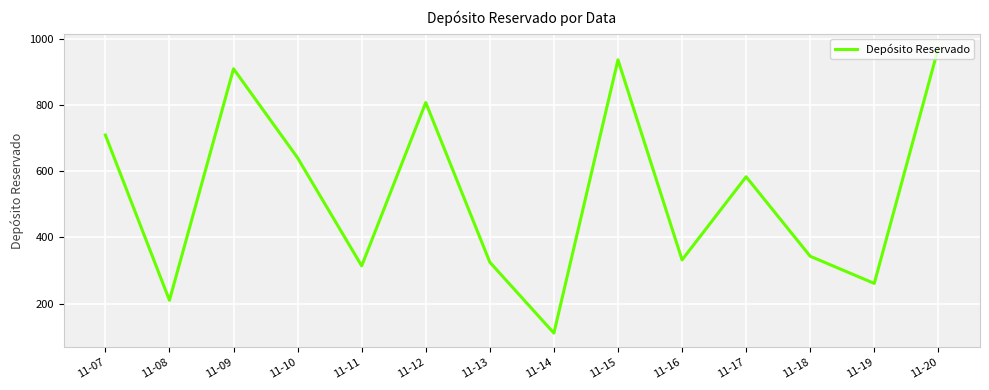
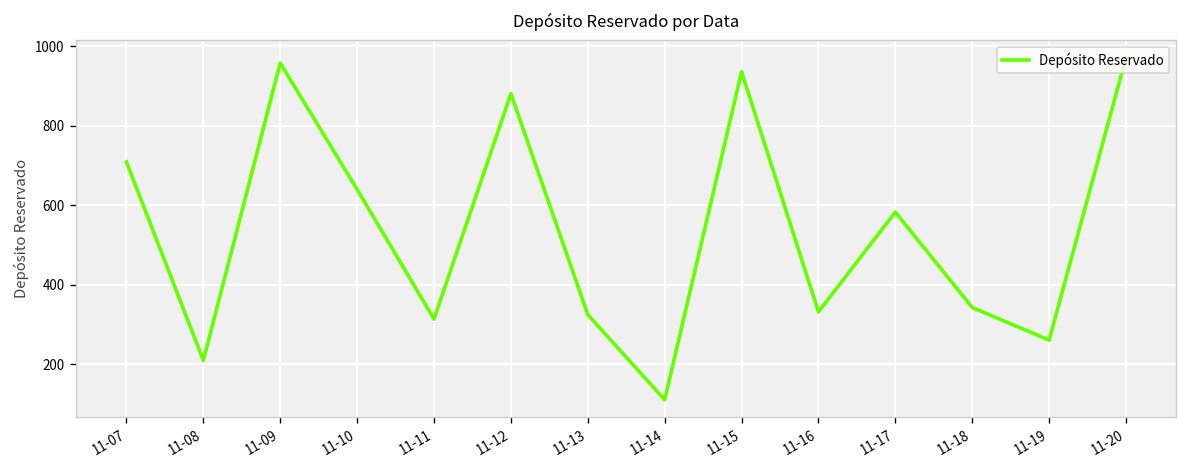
  {
    "11-07": 710,
    "11-08": 210,
-   "11-09": 910,
+   "11-09": 960,
    "11-10": 640,
    "11-11": 310,
-   "11-12": 810,
+   "11-12": 880,
    "11-13": 330,
    "11-14": 110,
    "11-15": 940,
    "11-16": 330,
    "11-17": 580,
    "11-18": 340,
    "11-19": 260
  }
